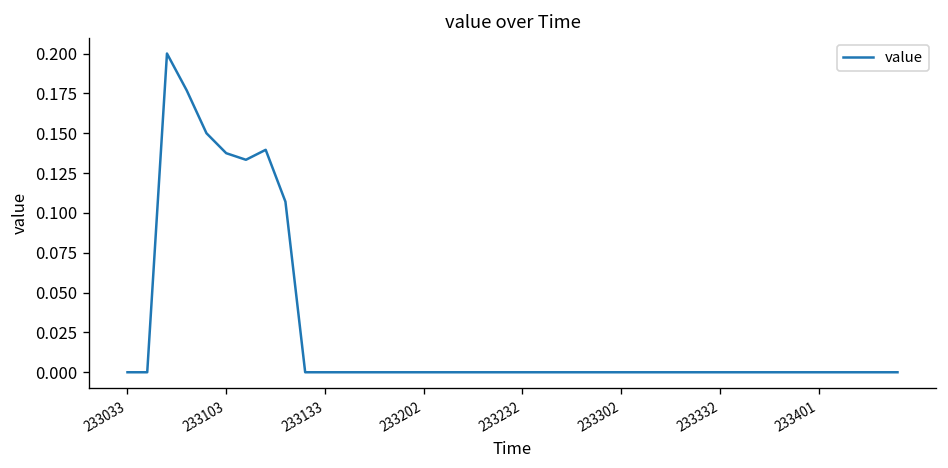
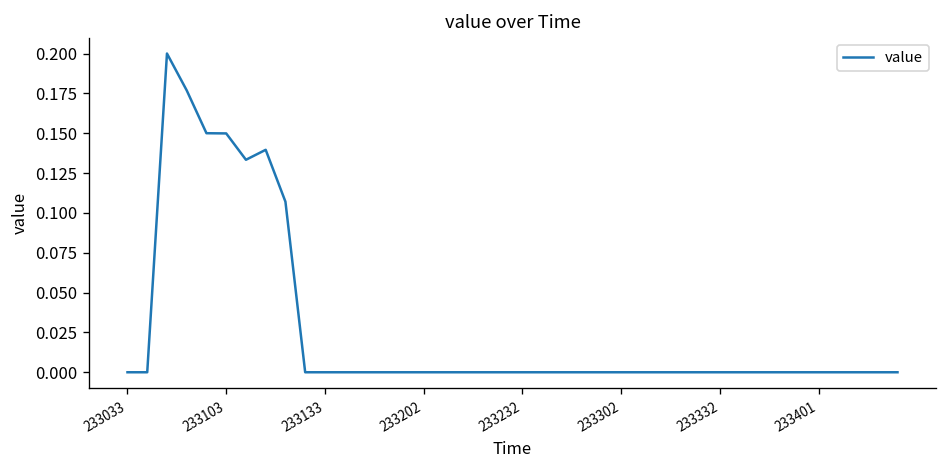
  {
    "233033": 0.000,
-   "233103": 0.137,
+   "233103": 0.150,
    "233133": 0.000,
    "233202": 0.000,
    "233232": 0.000,
    "233302": 0.000,
    "233332": 0.000,
    "233401": 0.000
  }
